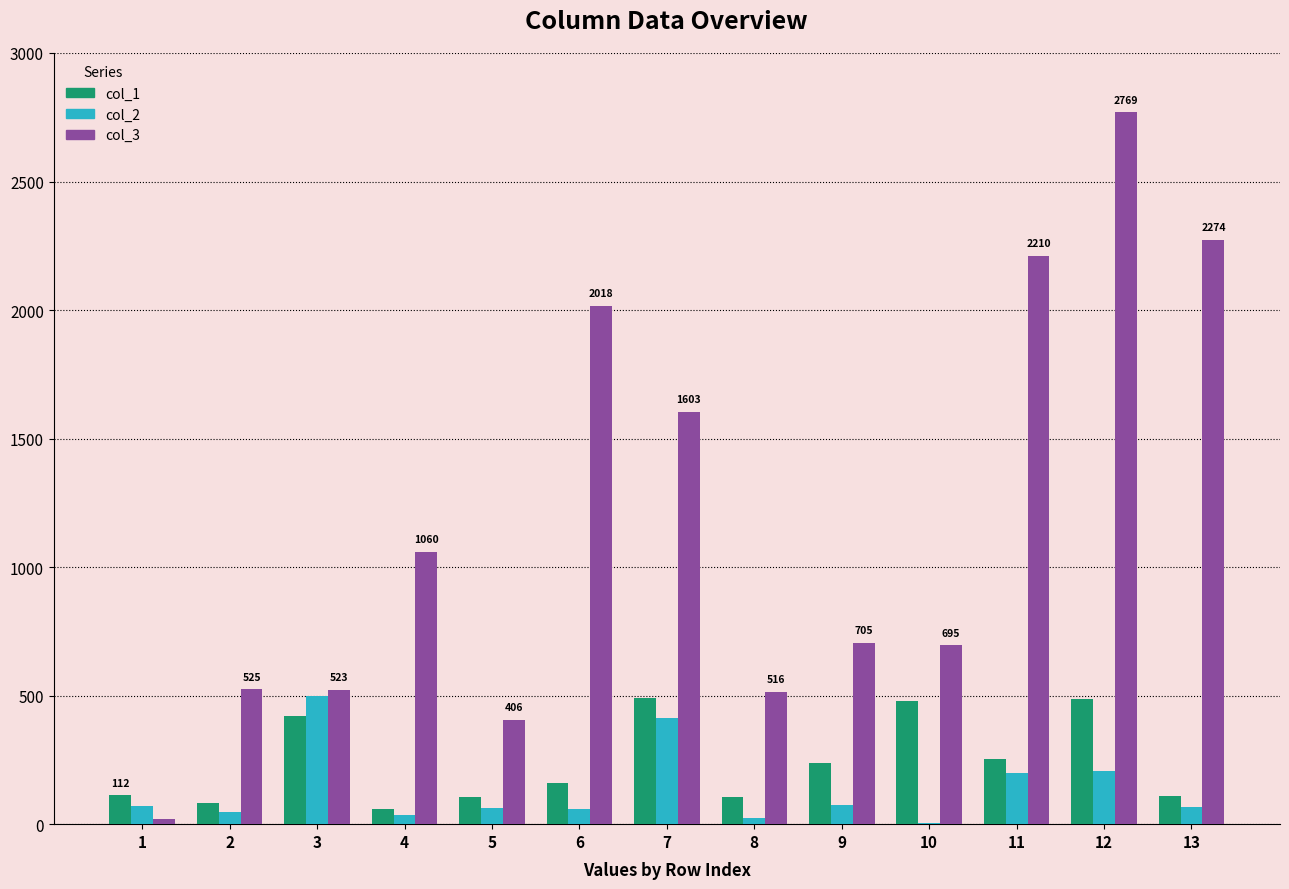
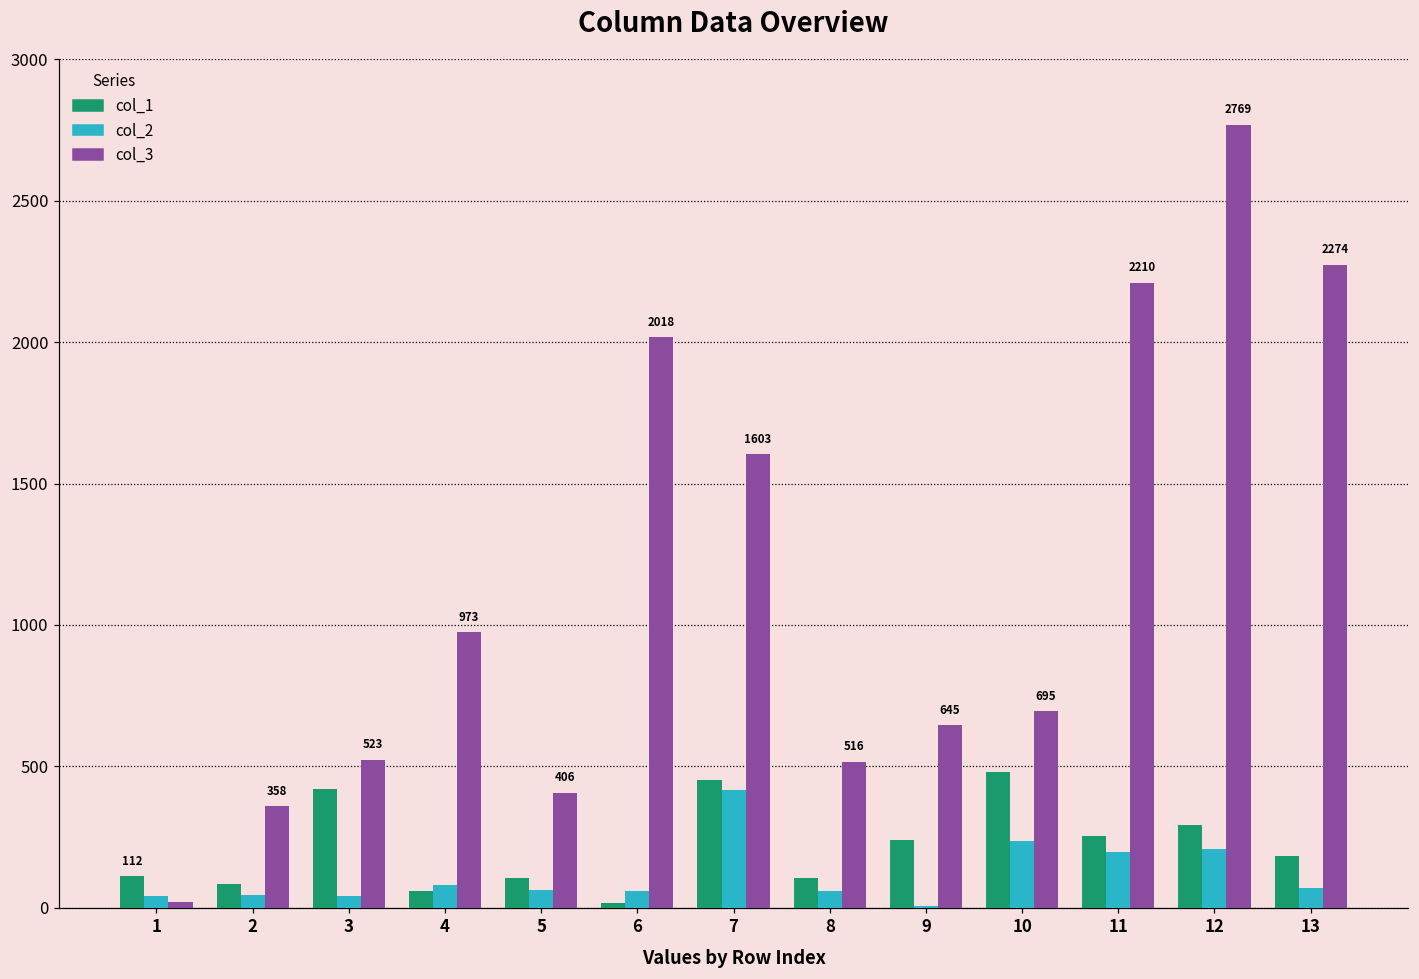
  {
    "col_1": {
      "2": 80,
      "3": 420,
      "4": 60,
      "5": 110,
-     "6": 160,
-     "7": 490,
+     "6": 20,
+     "7": 450,
      "8": 110,
      "9": 240,
      "10": 480,
      "11": 250,
-     "12": 490,
-     "13": 110
+     "12": 290,
+     "13": 180
    },
    "col_2": {
-     "1": 70,
+     "1": 40,
      "2": 50,
-     "3": 500,
-     "4": 40,
+     "3": 40,
+     "4": 80,
      "5": 60,
      "6": 60,
      "7": 410,
-     "8": 20,
-     "9": 70,
-     "10": 0,
+     "8": 60,
+     "9": 0,
+     "10": 240,
      "11": 200,
      "12": 210,
      "13": 70
    },
    "col_3": {
-     "2": 525,
+     "2": 358,
      "3": 523,
-     "4": 1060,
+     "4": 973,
      "5": 406,
      "6": 2018,
      "7": 1603,
      "8": 516,
-     "9": 705,
+     "9": 645,
      "10": 695,
      "11": 2210,
      "12": 2769,
      "13": 2274
    }
  }
